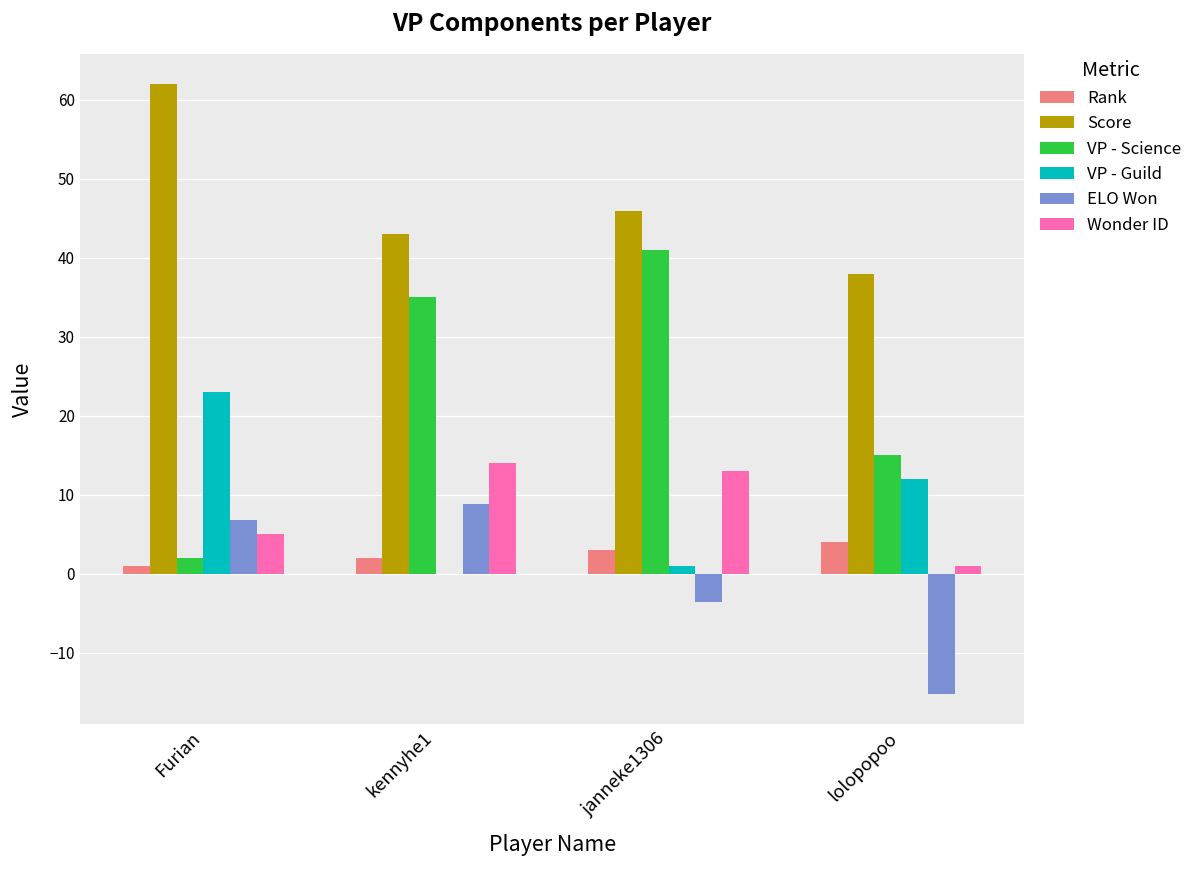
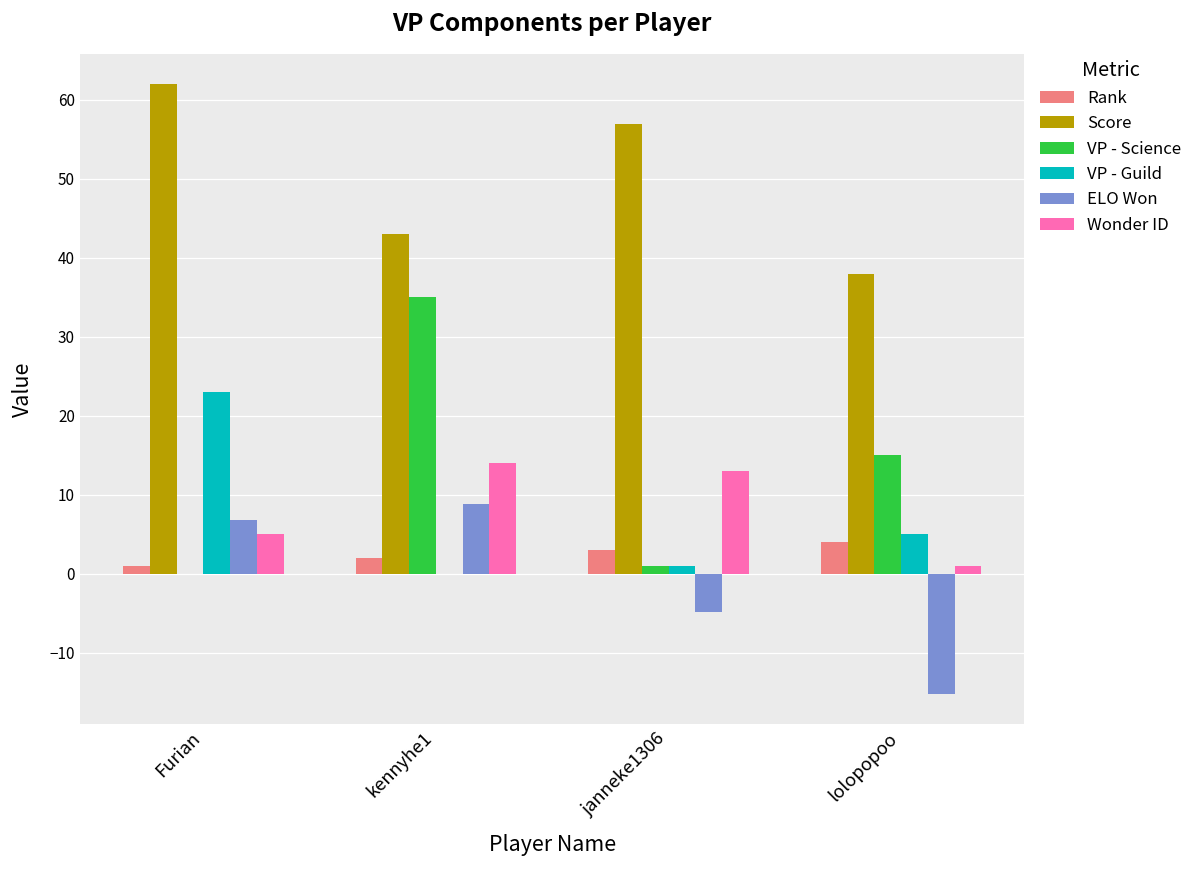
  {
    "Score": {
      "Furian": 62,
      "kennyhe1": 43,
-     "janneke1306": 46,
+     "janneke1306": 57,
      "lolopopoo": 38
    },
    "VP - Science": {
-     "Furian": 2,
+     "Furian": 0,
      "kennyhe1": 35,
-     "janneke1306": 41,
+     "janneke1306": 1,
      "lolopopoo": 15
    },
    "VP - Guild": {
      "Furian": 23,
      "kennyhe1": 0,
      "janneke1306": 1,
-     "lolopopoo": 12
+     "lolopopoo": 5
    },
    "ELO Won": {
      "Furian": 7,
      "kennyhe1": 9,
-     "janneke1306": -4,
+     "janneke1306": -5,
      "lolopopoo": -15
    }
  }
